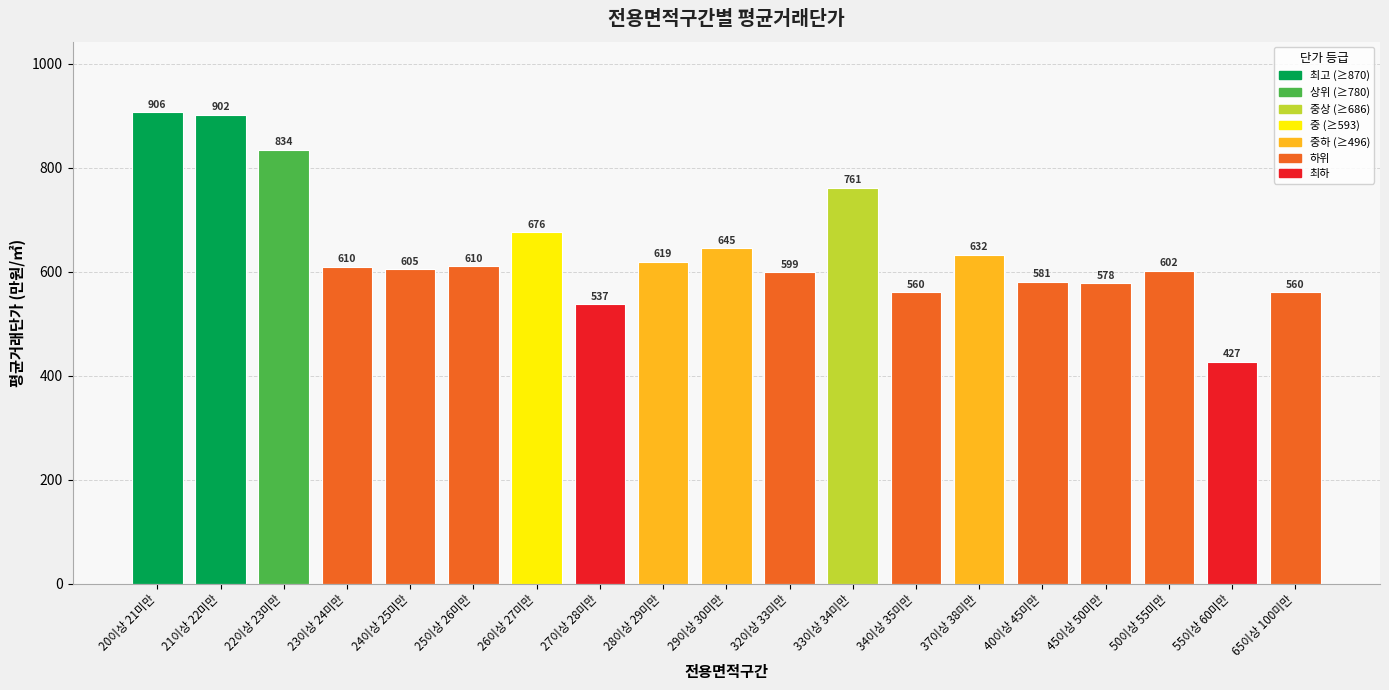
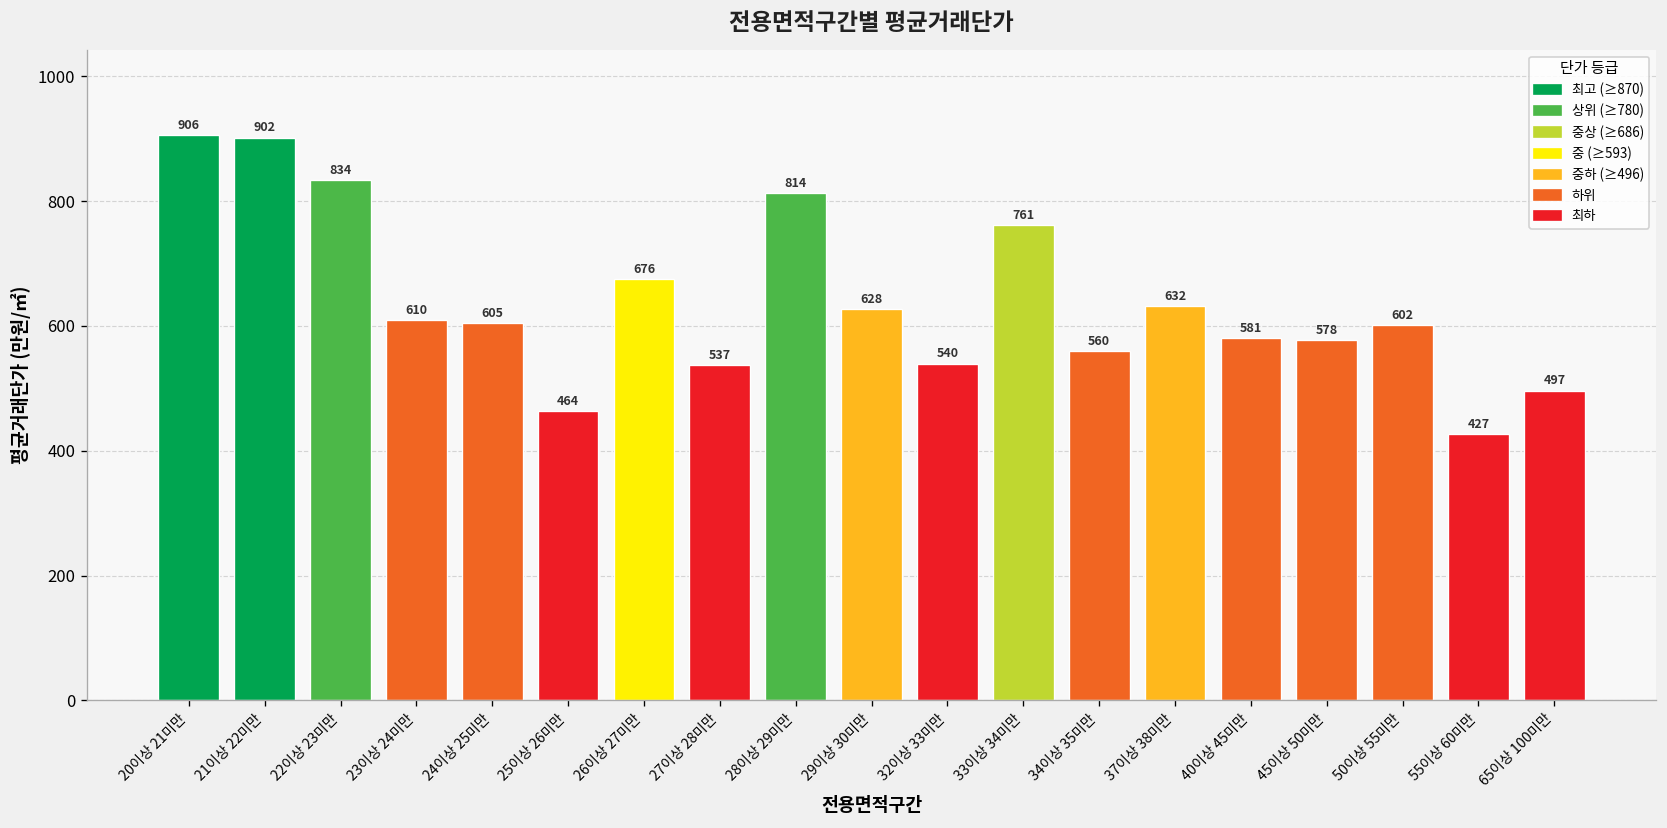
  {
    "20이상 21미만": 906,
    "21이상 22미만": 902,
    "22이상 23미만": 834,
    "23이상 24미만": 610,
    "24이상 25미만": 605,
-   "25이상 26미만": 610,
+   "25이상 26미만": 464,
    "26이상 27미만": 676,
    "27이상 28미만": 537,
-   "28이상 29미만": 619,
-   "29이상 30미만": 645,
-   "32이상 33미만": 599,
+   "28이상 29미만": 814,
+   "29이상 30미만": 628,
+   "32이상 33미만": 540,
    "33이상 34미만": 761,
    "34이상 35미만": 560,
    "37이상 38미만": 632,
    "40이상 45미만": 581,
    "45이상 50미만": 578,
    "50이상 55미만": 602,
    "55이상 60미만": 427,
-   "65이상 100미만": 560
+   "65이상 100미만": 497
  }
